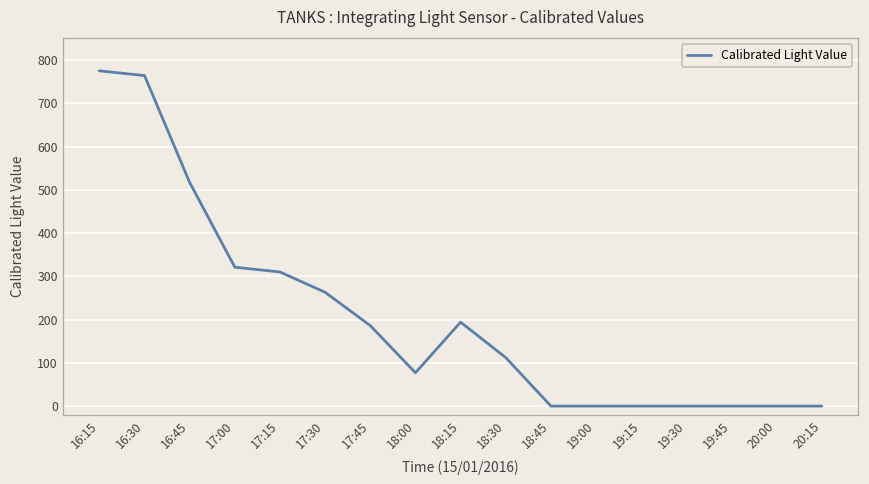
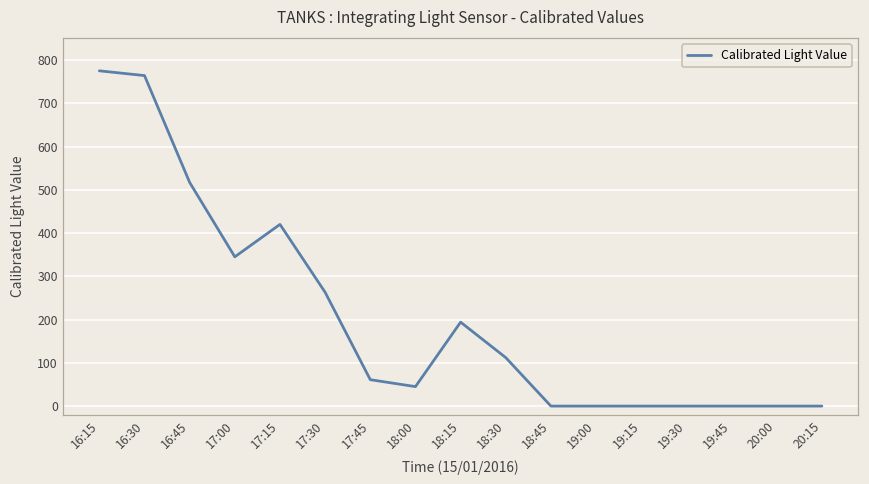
  {
    "16:15": 780,
    "16:30": 760,
    "16:45": 520,
-   "17:00": 320,
-   "17:15": 310,
+   "17:00": 350,
+   "17:15": 420,
    "17:30": 260,
-   "17:45": 190,
-   "18:00": 80,
+   "17:45": 60,
+   "18:00": 50,
    "18:15": 190,
    "18:30": 110,
    "18:45": 0,
    "19:00": 0,
    "19:15": 0,
    "19:30": 0,
    "19:45": 0,
    "20:00": 0,
    "20:15": 0
  }
